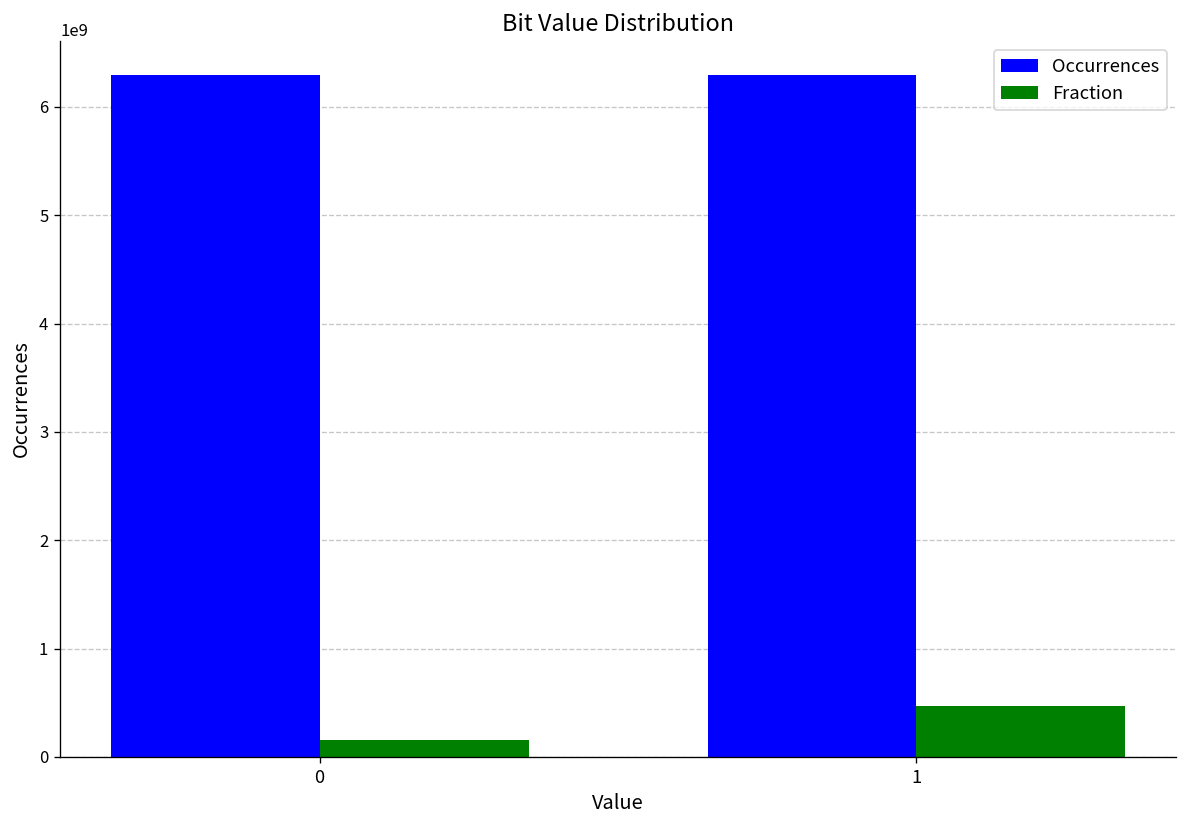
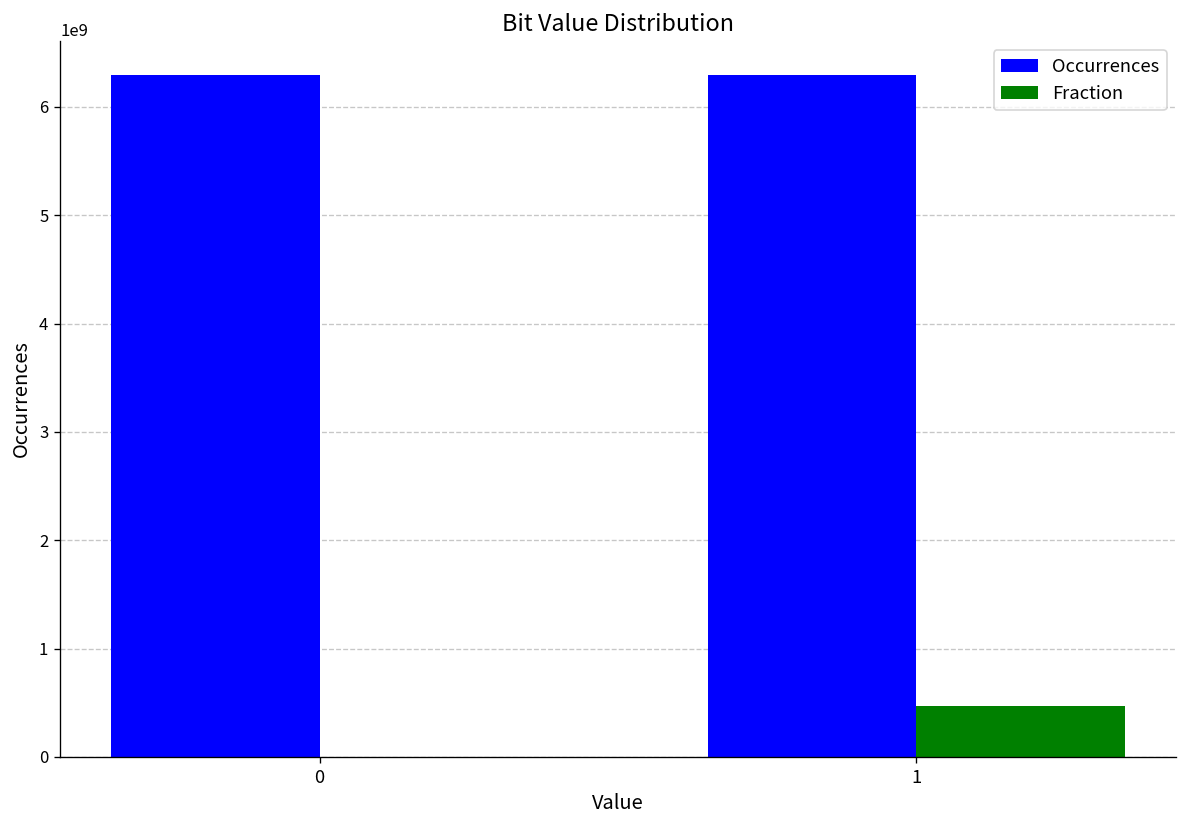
  {
    "Occurrences": {
      "0": 6300000000,
      "1": 6300000000
    },
    "Fraction": {
-     "0": 200000000,
+     "0": 0,
      "1": 500000000
    }
  }
